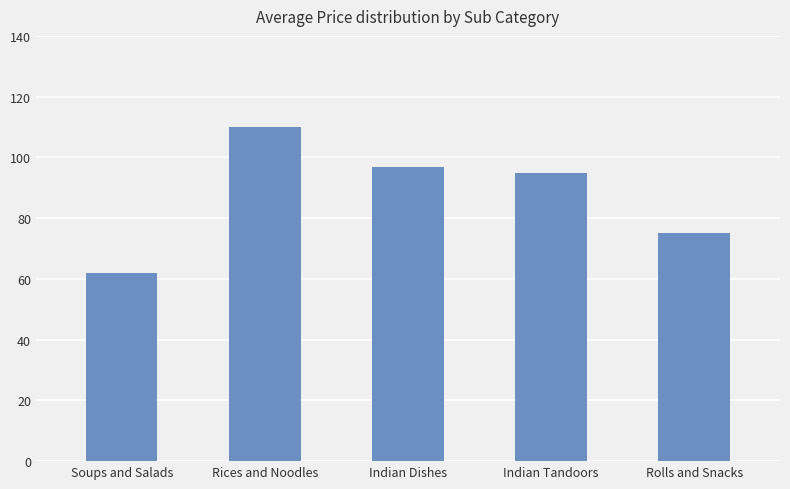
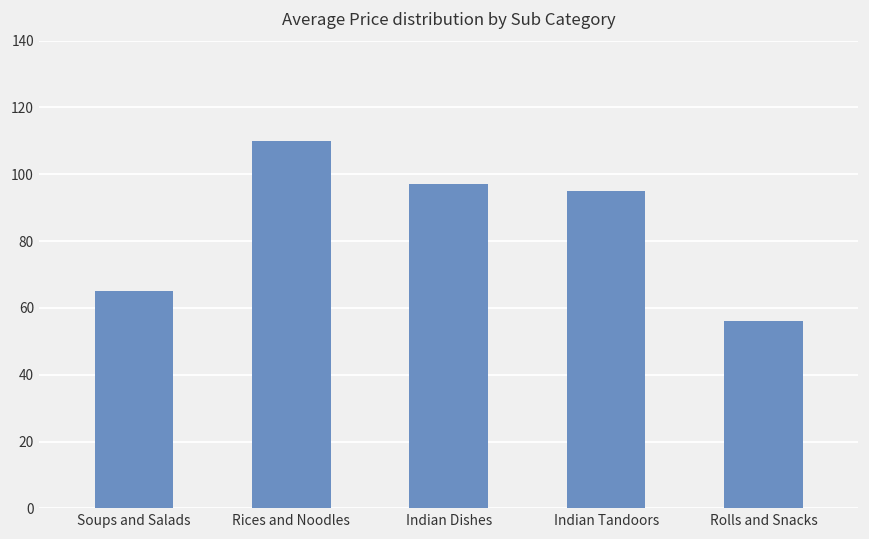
  {
-   "Soups and Salads": 62,
+   "Soups and Salads": 65,
    "Rices and Noodles": 110,
    "Indian Dishes": 97,
    "Indian Tandoors": 95,
-   "Rolls and Snacks": 75
+   "Rolls and Snacks": 56
  }
